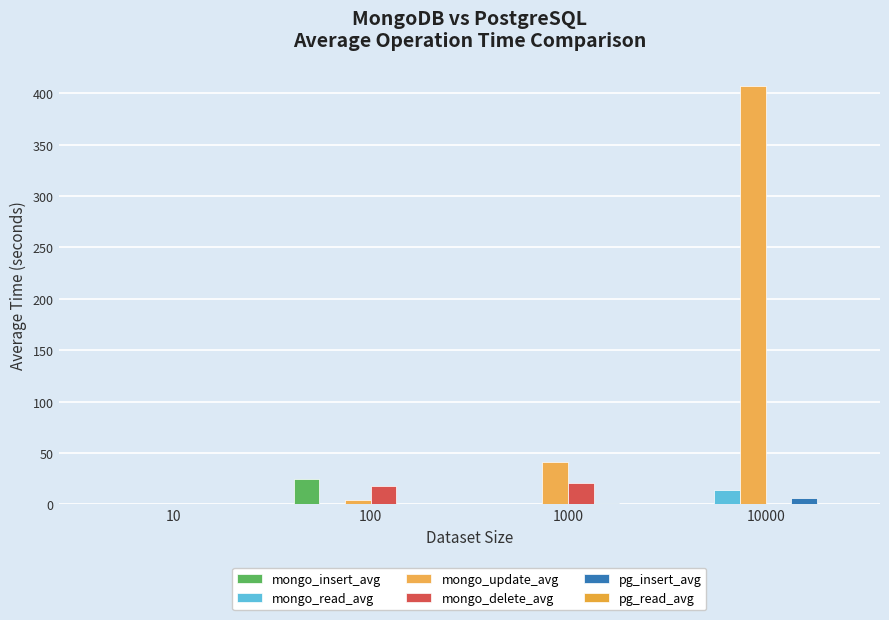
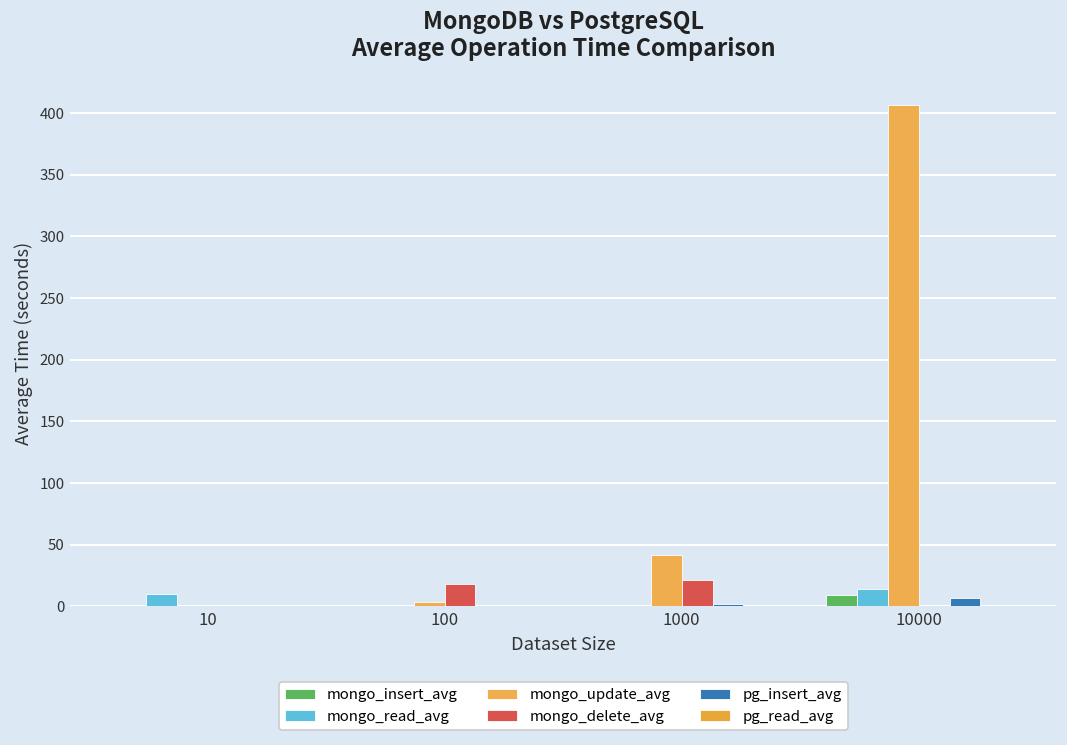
  {
    "mongo_insert_avg": {
-     "100": 25,
-     "10000": 0
+     "100": 0,
+     "10000": 9
    },
    "mongo_read_avg": {
-     "10": 0,
+     "10": 10,
      "10000": 14
    },
    "mongo_delete_avg": {
      "100": 18,
      "1000": 21
    },
    "pg_insert_avg": {
      "10000": 6
    }
  }
